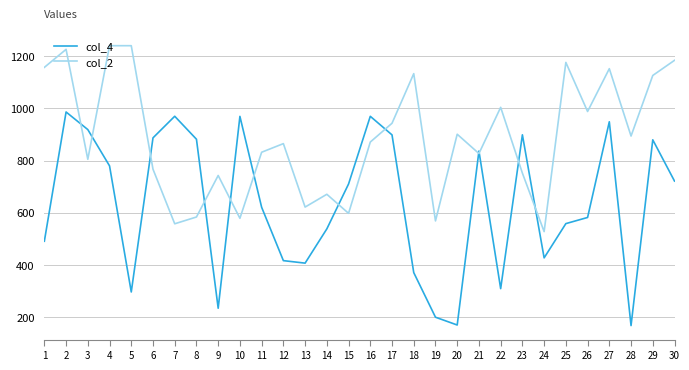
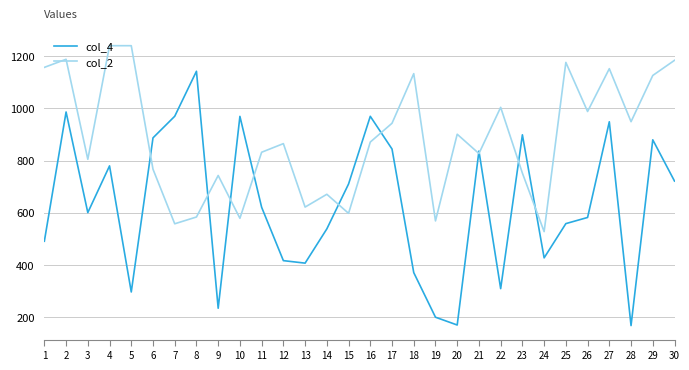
  {
    "col_4": {
      "1": 490,
      "2": 990,
-     "3": 920,
+     "3": 600,
      "4": 780,
      "5": 300,
      "6": 890,
      "7": 970,
-     "8": 880,
+     "8": 1140,
      "9": 230,
      "10": 970,
      "11": 620,
      "12": 420,
      "13": 410,
      "14": 540,
      "15": 710,
      "16": 970,
-     "17": 900,
+     "17": 840,
      "18": 370,
      "19": 200,
      "20": 170,
      "22": 310,
      "23": 900,
      "24": 430,
      "25": 560,
      "26": 580,
      "27": 950,
      "28": 170,
      "29": 880,
      "30": 720
    },
    "col_2": {
      "1": 1160,
-     "2": 1230,
+     "2": 1190,
      "3": 810,
      "4": 1240,
      "5": 1240,
      "6": 770,
      "7": 560,
      "8": 580,
      "9": 740,
      "10": 580,
      "11": 830,
      "12": 870,
      "13": 620,
      "14": 670,
      "15": 600,
      "16": 870,
      "17": 940,
      "18": 1130,
      "19": 570,
      "20": 900,
      "22": 1000,
      "23": 750,
      "24": 530,
      "25": 1180,
      "26": 990,
      "27": 1150,
-     "28": 890,
+     "28": 950,
      "29": 1130,
      "30": 1180
    }
  }
